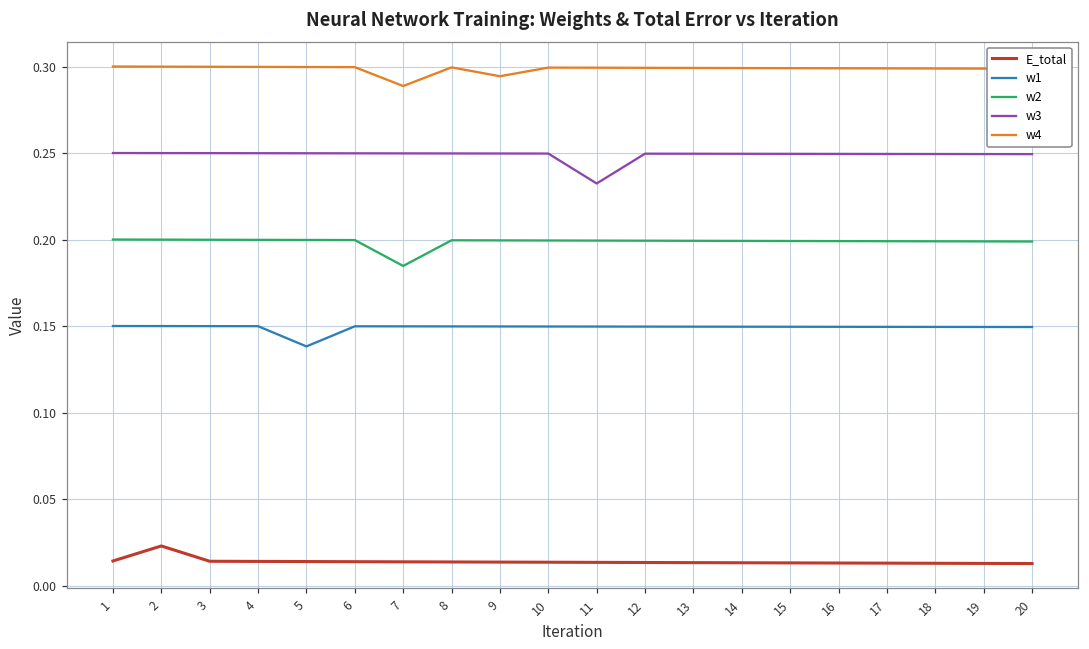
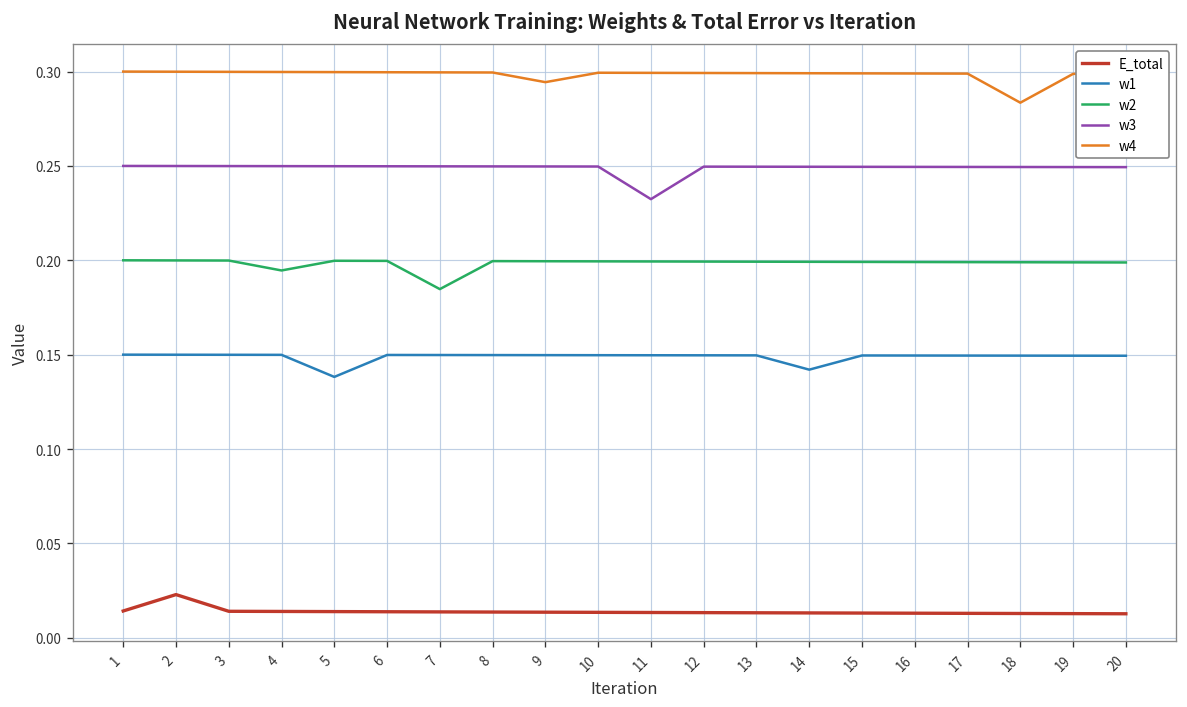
  {
    "E_total": {
      "1": 0.014,
      "2": 0.023,
      "3": 0.014,
      "4": 0.014,
      "5": 0.014,
      "6": 0.014,
      "7": 0.014,
      "8": 0.014,
      "9": 0.014,
      "10": 0.013,
      "11": 0.013,
      "12": 0.013,
      "13": 0.013,
      "14": 0.013,
      "15": 0.013,
      "16": 0.013,
      "17": 0.013,
      "18": 0.013,
      "19": 0.013,
      "20": 0.013
    },
    "w1": {
      "1": 0.150,
      "2": 0.150,
      "3": 0.150,
      "4": 0.150,
      "5": 0.138,
      "6": 0.150,
      "7": 0.150,
      "8": 0.150,
      "9": 0.150,
      "10": 0.150,
      "11": 0.150,
      "12": 0.150,
      "13": 0.150,
-     "14": 0.150,
+     "14": 0.142,
      "15": 0.150,
      "16": 0.150,
      "17": 0.150,
      "18": 0.149,
      "19": 0.149,
      "20": 0.149
    },
    "w2": {
      "1": 0.200,
      "2": 0.200,
      "3": 0.200,
-     "4": 0.200,
+     "4": 0.195,
      "5": 0.200,
      "6": 0.200,
      "7": 0.185,
      "8": 0.200,
      "9": 0.200,
      "10": 0.199,
      "11": 0.199,
      "12": 0.199,
      "13": 0.199,
      "14": 0.199,
      "15": 0.199,
      "16": 0.199,
      "17": 0.199,
      "18": 0.199,
      "19": 0.199,
      "20": 0.199
    },
    "w3": {
      "1": 0.250,
      "2": 0.250,
      "3": 0.250,
      "4": 0.250,
      "5": 0.250,
      "6": 0.250,
      "7": 0.250,
      "8": 0.250,
      "9": 0.250,
      "10": 0.250,
      "11": 0.232,
      "12": 0.250,
      "13": 0.250,
      "14": 0.250,
      "15": 0.250,
      "16": 0.249,
      "17": 0.249,
      "18": 0.249,
      "19": 0.249,
      "20": 0.249
    },
    "w4": {
      "1": 0.300,
      "2": 0.300,
      "3": 0.300,
      "4": 0.300,
      "5": 0.300,
      "6": 0.300,
-     "7": 0.289,
+     "7": 0.300,
      "8": 0.300,
      "9": 0.294,
      "10": 0.299,
      "11": 0.299,
      "12": 0.299,
      "13": 0.299,
      "14": 0.299,
      "15": 0.299,
      "16": 0.299,
      "17": 0.299,
-     "18": 0.299,
+     "18": 0.284,
      "19": 0.299
    }
  }
